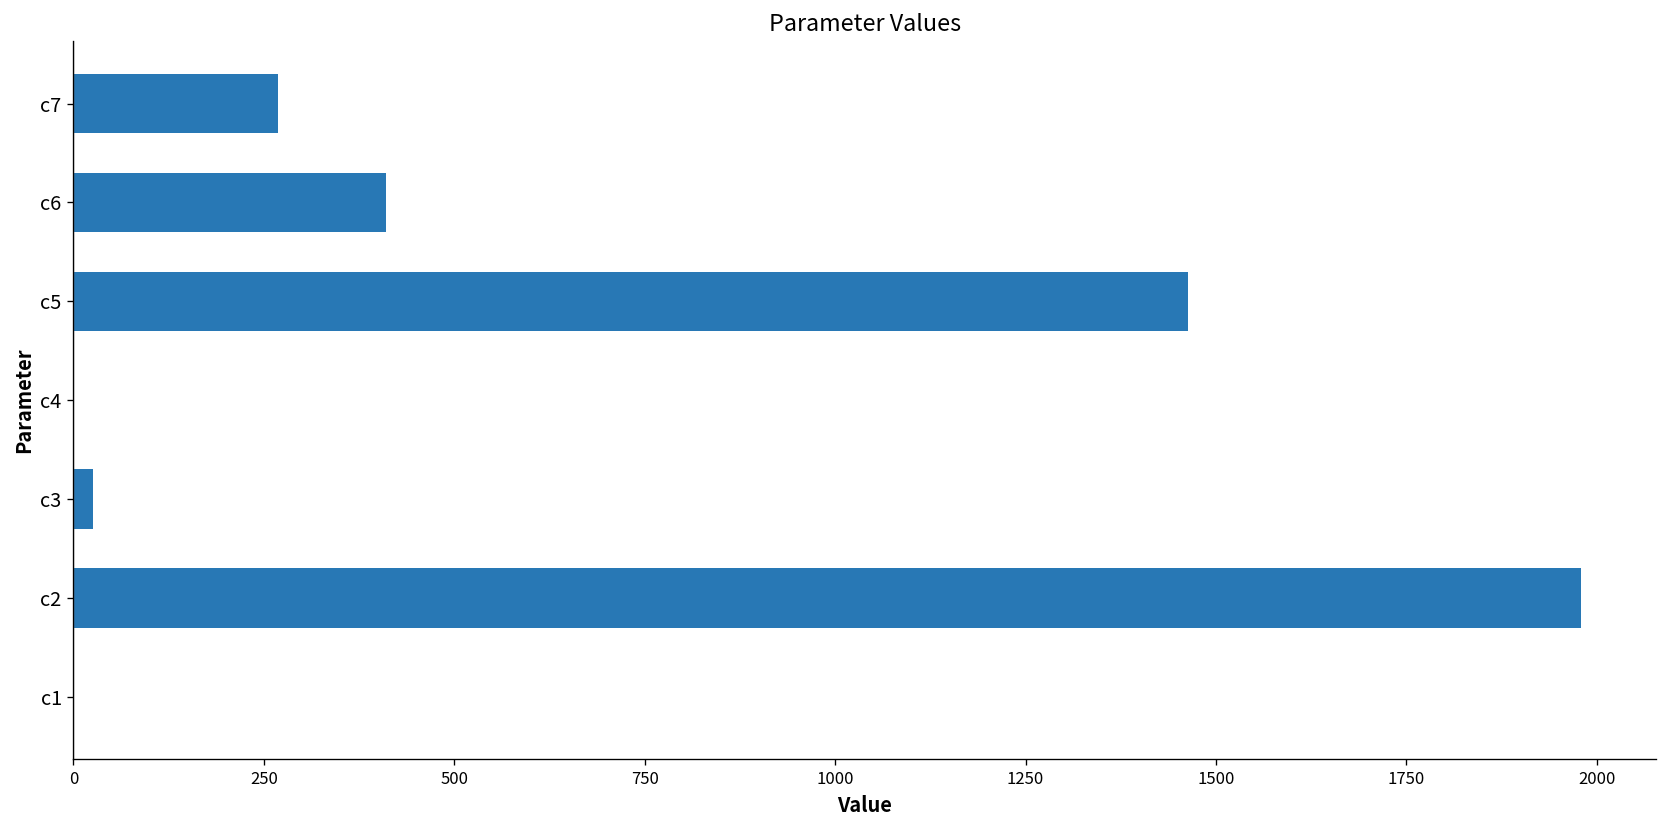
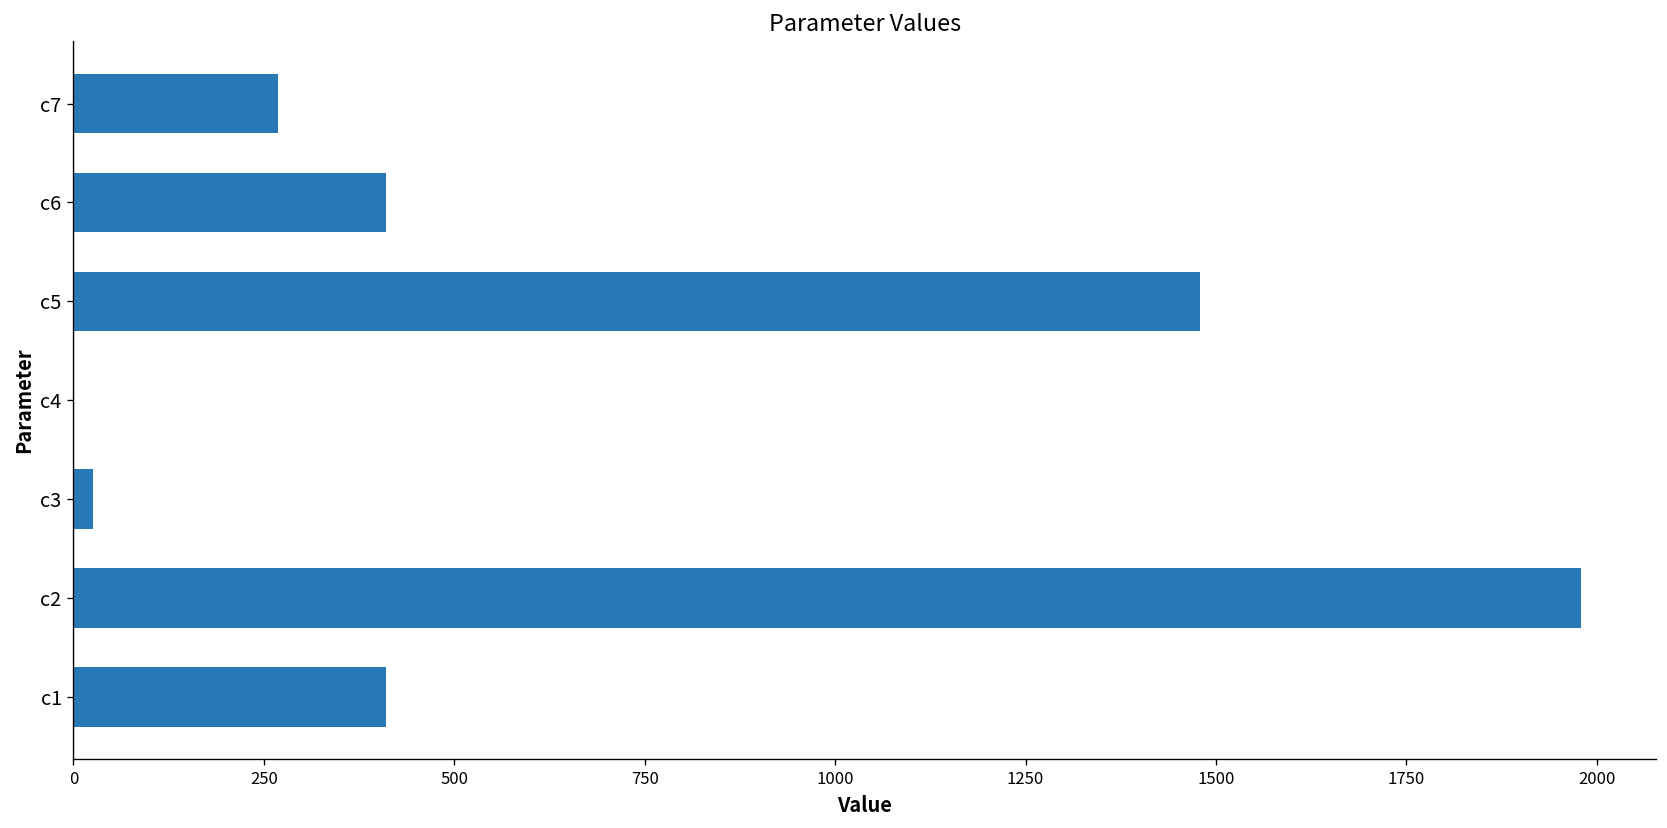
  {
    "c7": 270,
    "c6": 410,
-   "c5": 1460,
+   "c5": 1480,
    "c3": 30,
    "c2": 1980,
-   "c1": 0
+   "c1": 410
  }
